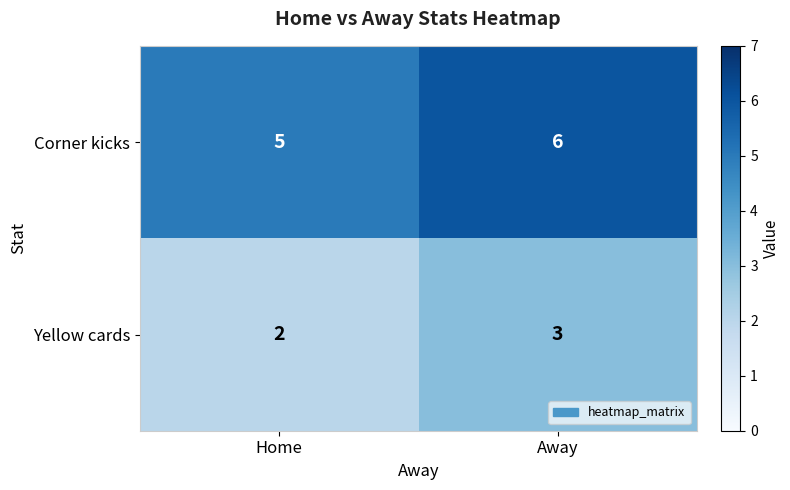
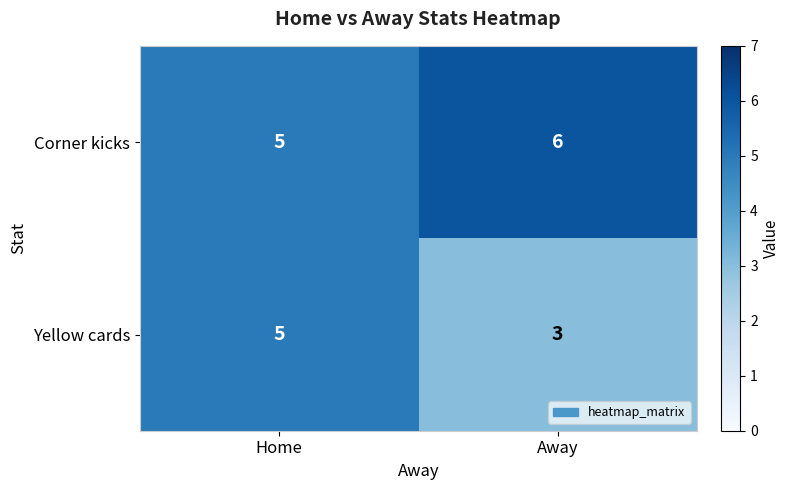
  {
    "Corner kicks": {
      "Home": 5,
      "Away": 6
    },
    "Yellow cards": {
-     "Home": 2,
+     "Home": 5,
      "Away": 3
    }
  }
